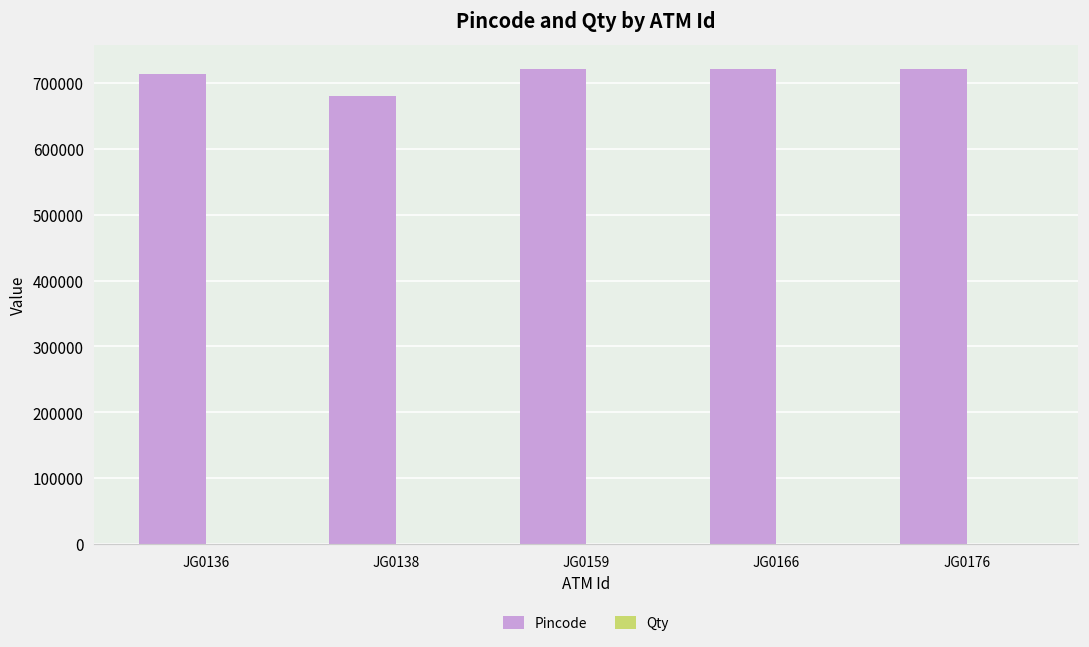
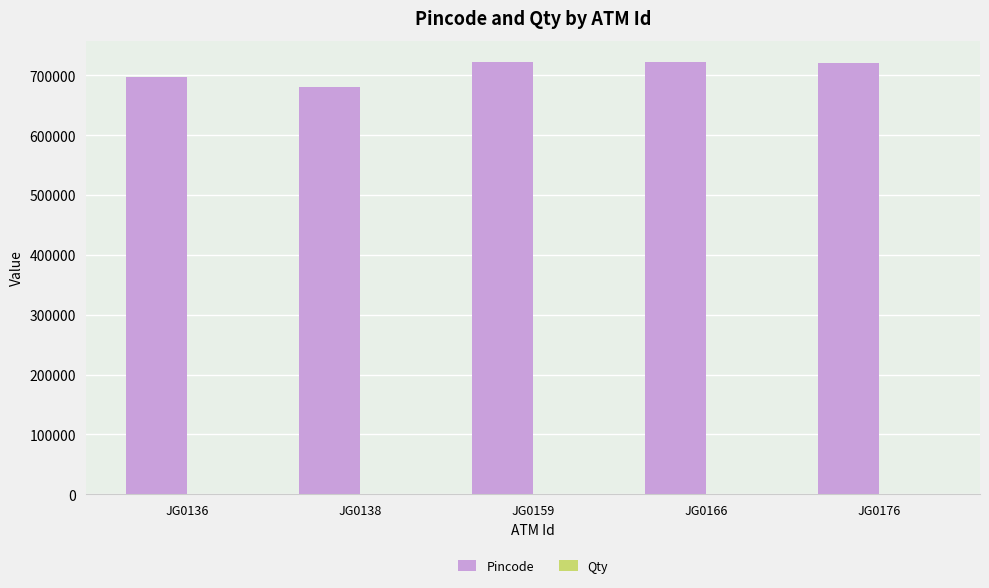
  {
    "Pincode": {
-     "JG0136": 710000,
+     "JG0136": 700000,
      "JG0138": 680000,
      "JG0159": 720000,
      "JG0166": 720000,
      "JG0176": 720000
    }
  }
